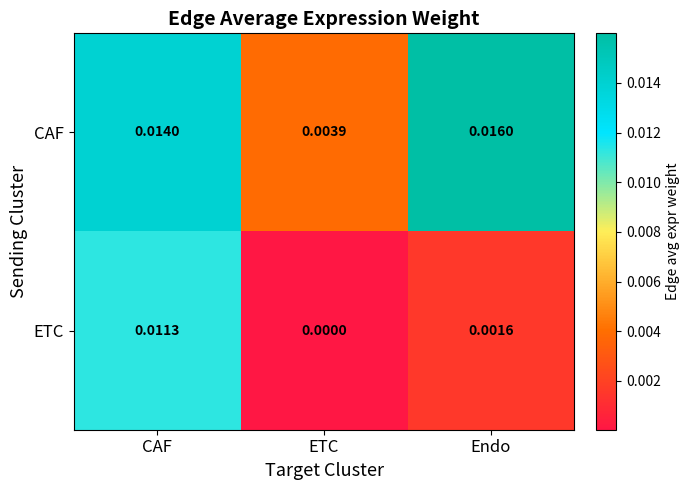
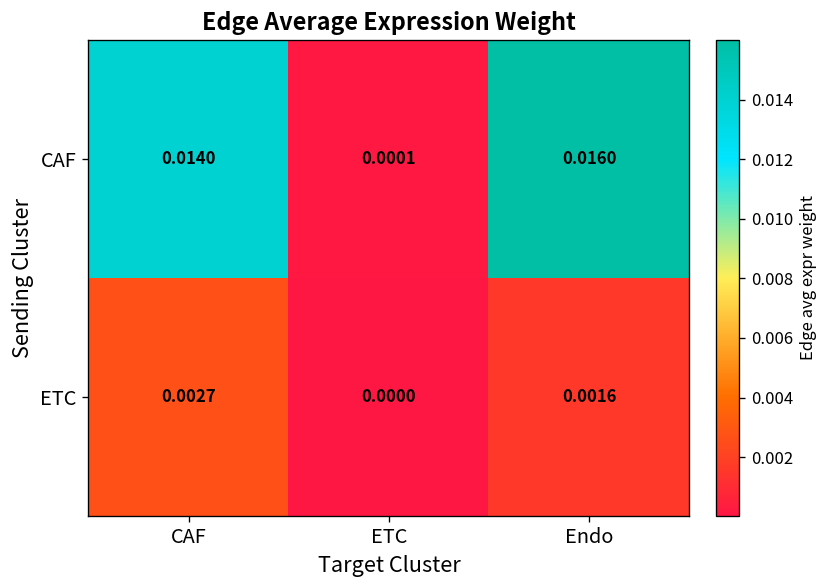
  {
    "CAF": {
      "CAF": 0.0140,
-     "ETC": 0.0039,
+     "ETC": 0.0001,
      "Endo": 0.0160
    },
    "ETC": {
-     "CAF": 0.0113,
+     "CAF": 0.0027,
      "ETC": 0.0000,
      "Endo": 0.0016
    }
  }
